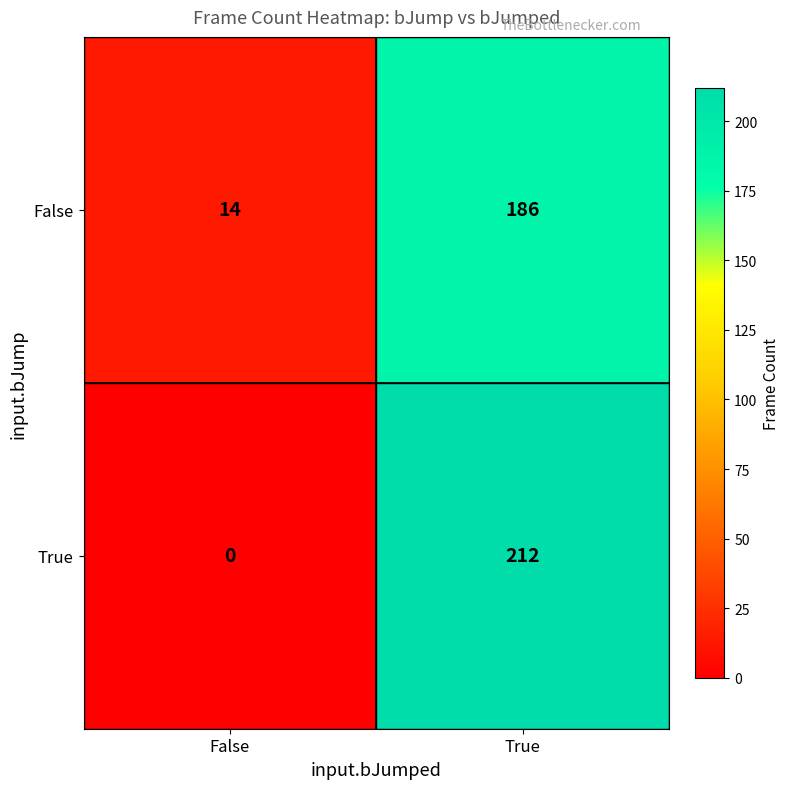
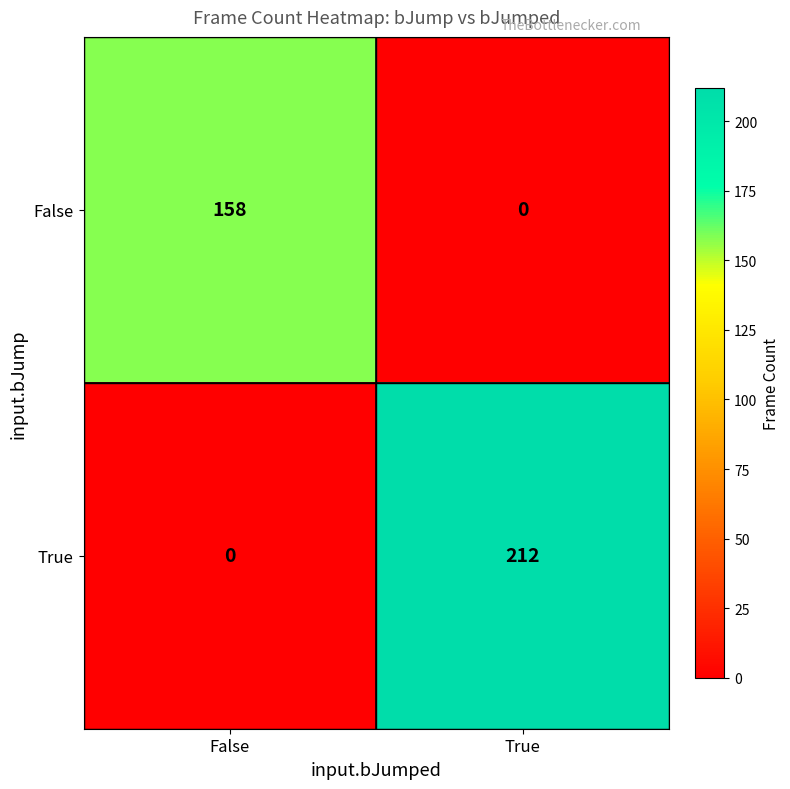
  {
    "False": {
-     "False": 14,
-     "True": 186
+     "False": 158,
+     "True": 0
    },
    "True": {
      "False": 0,
      "True": 212
    }
  }
